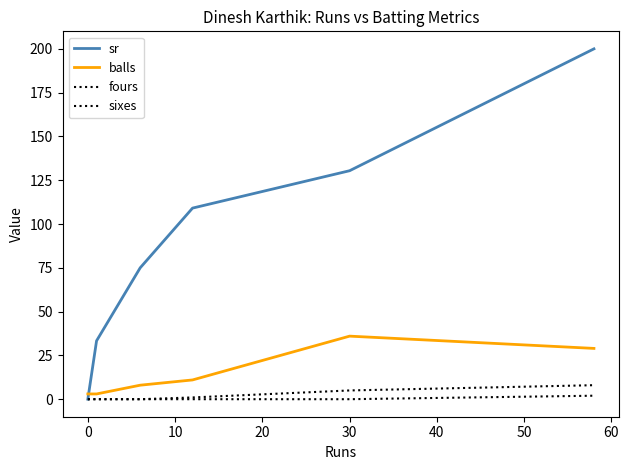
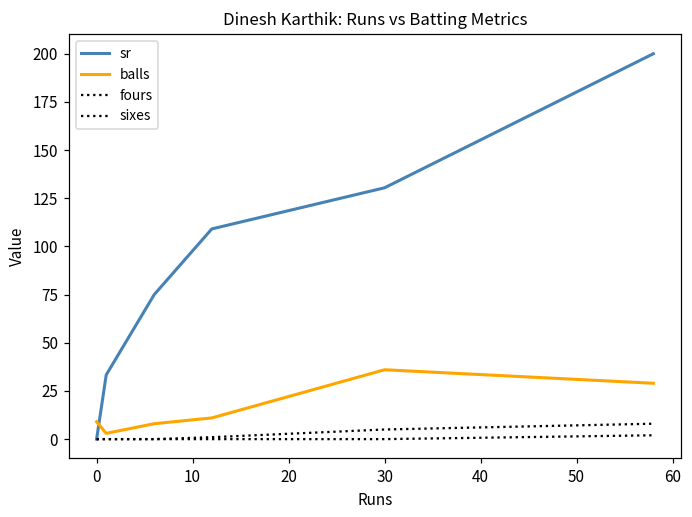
  {
    "sr": {
      "30": 130
    },
    "balls": {
-     "0": 3,
+     "0": 9,
      "30": 36
    }
  }
